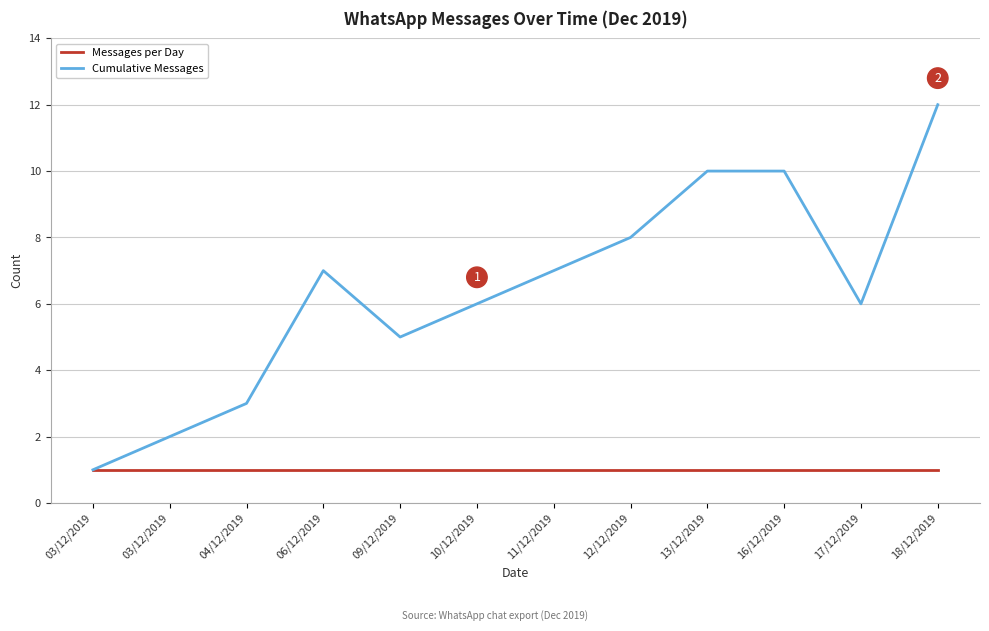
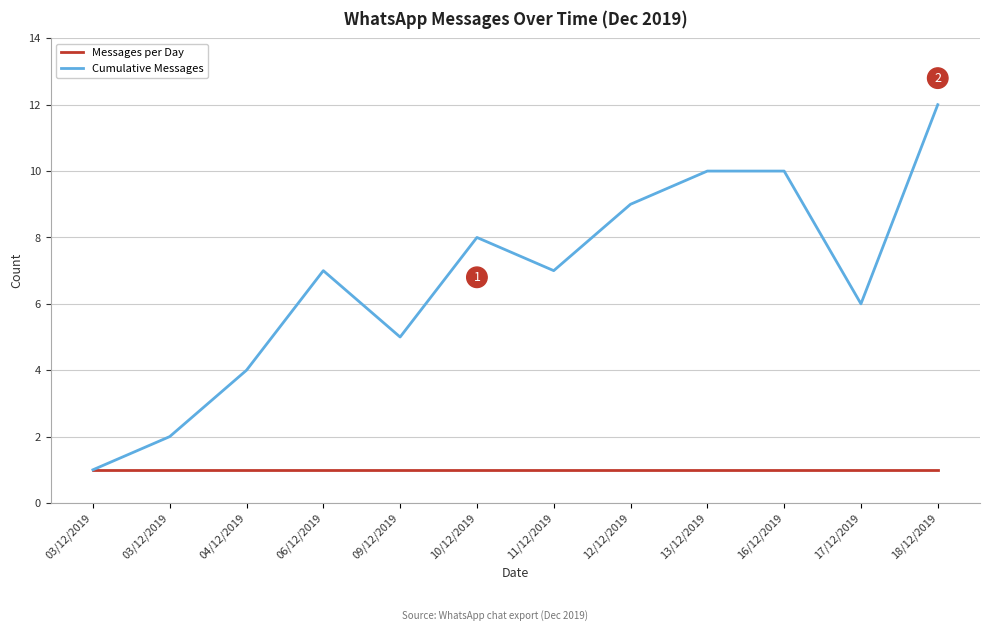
  {
    "Messages per Day": {
      "04/12/2019": 1,
      "06/12/2019": 1,
      "09/12/2019": 1,
      "10/12/2019": 1,
      "11/12/2019": 1,
      "12/12/2019": 1,
      "13/12/2019": 1,
      "16/12/2019": 1,
      "17/12/2019": 1,
      "18/12/2019": 1
    },
    "Cumulative Messages": {
-     "04/12/2019": 3,
+     "04/12/2019": 4,
      "06/12/2019": 7,
      "09/12/2019": 5,
-     "10/12/2019": 6,
+     "10/12/2019": 8,
      "11/12/2019": 7,
-     "12/12/2019": 8,
+     "12/12/2019": 9,
      "13/12/2019": 10,
      "16/12/2019": 10,
      "17/12/2019": 6
    }
  }
